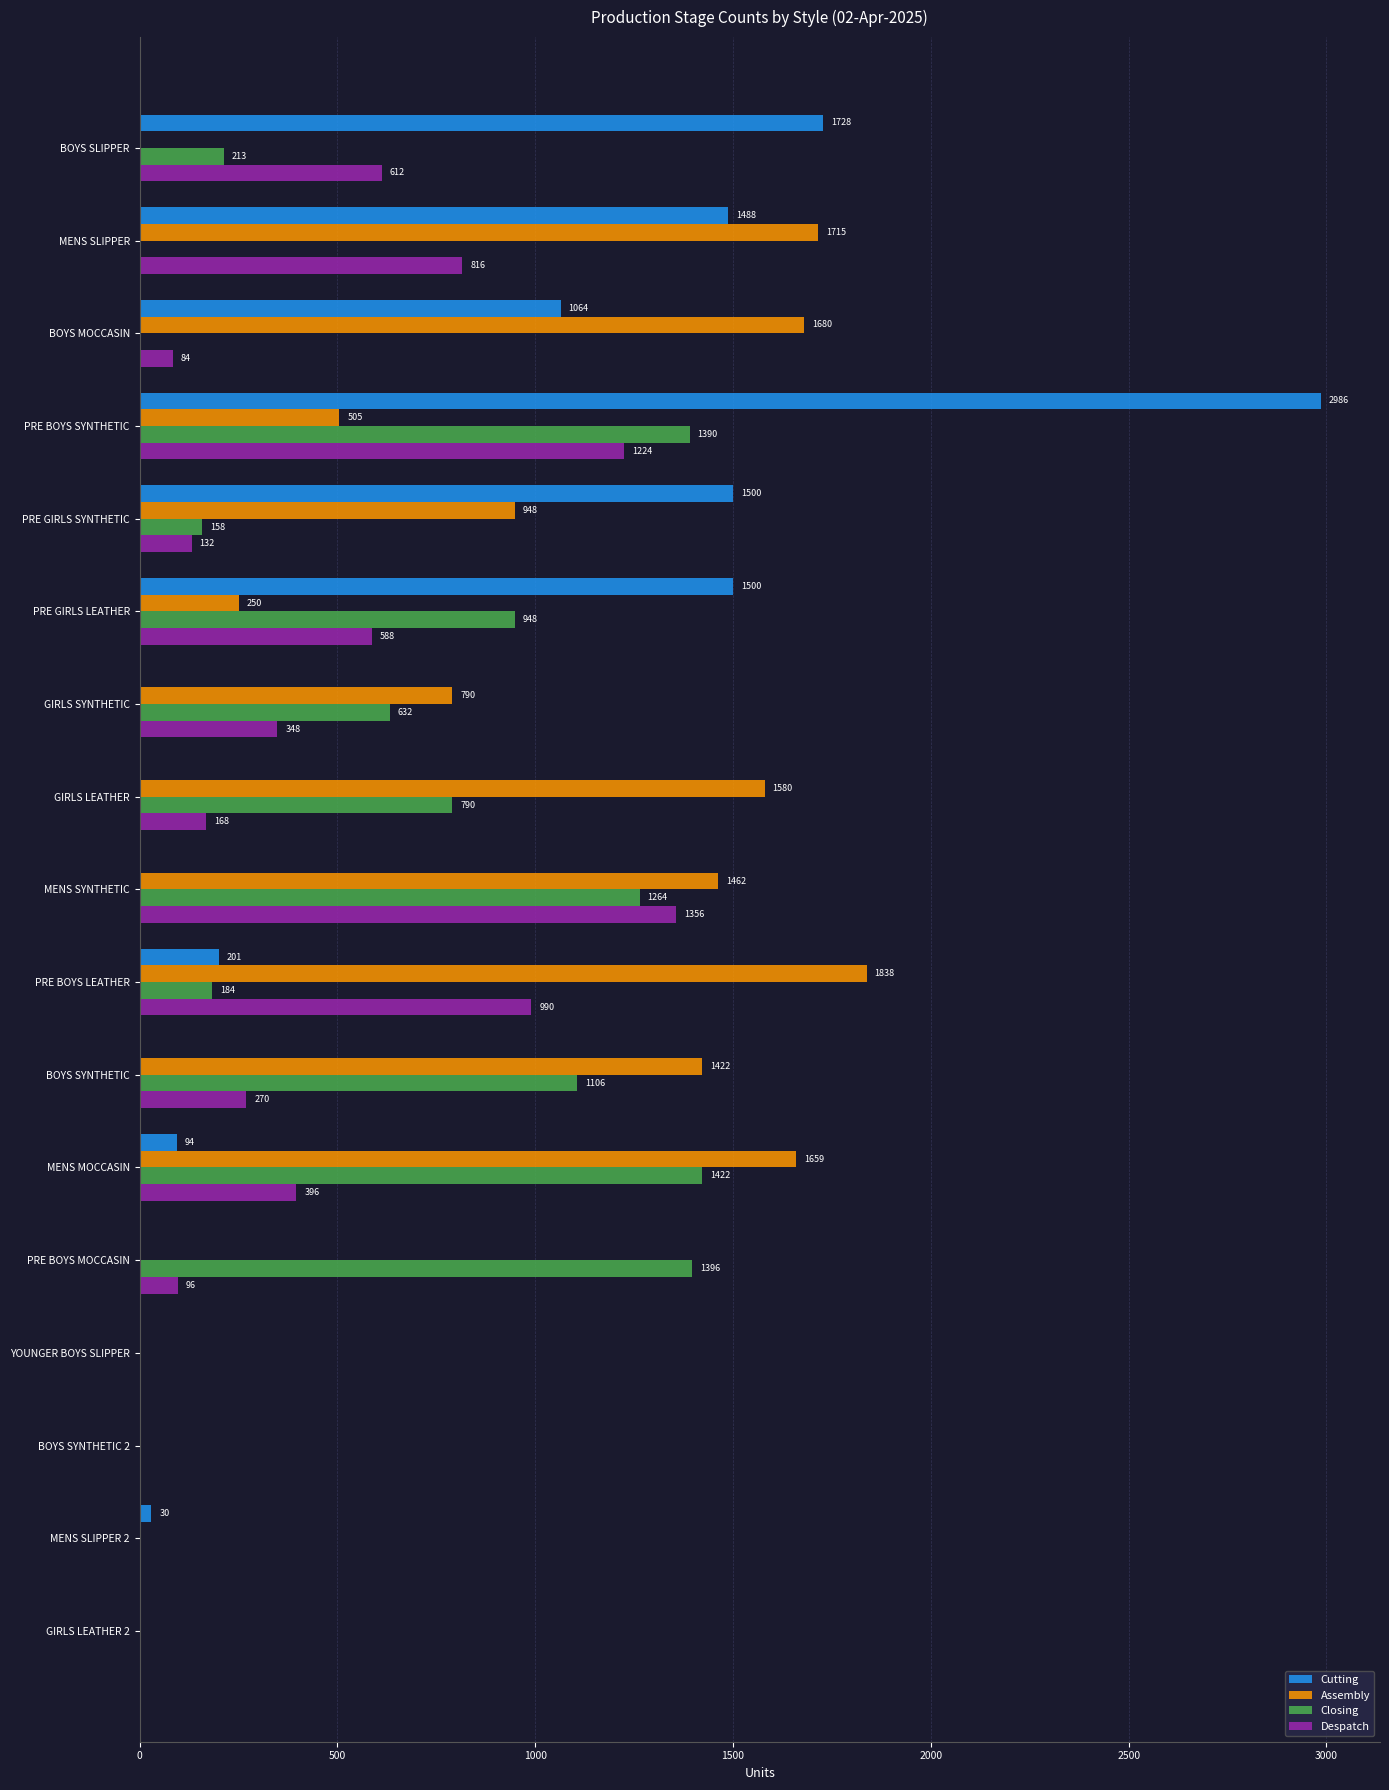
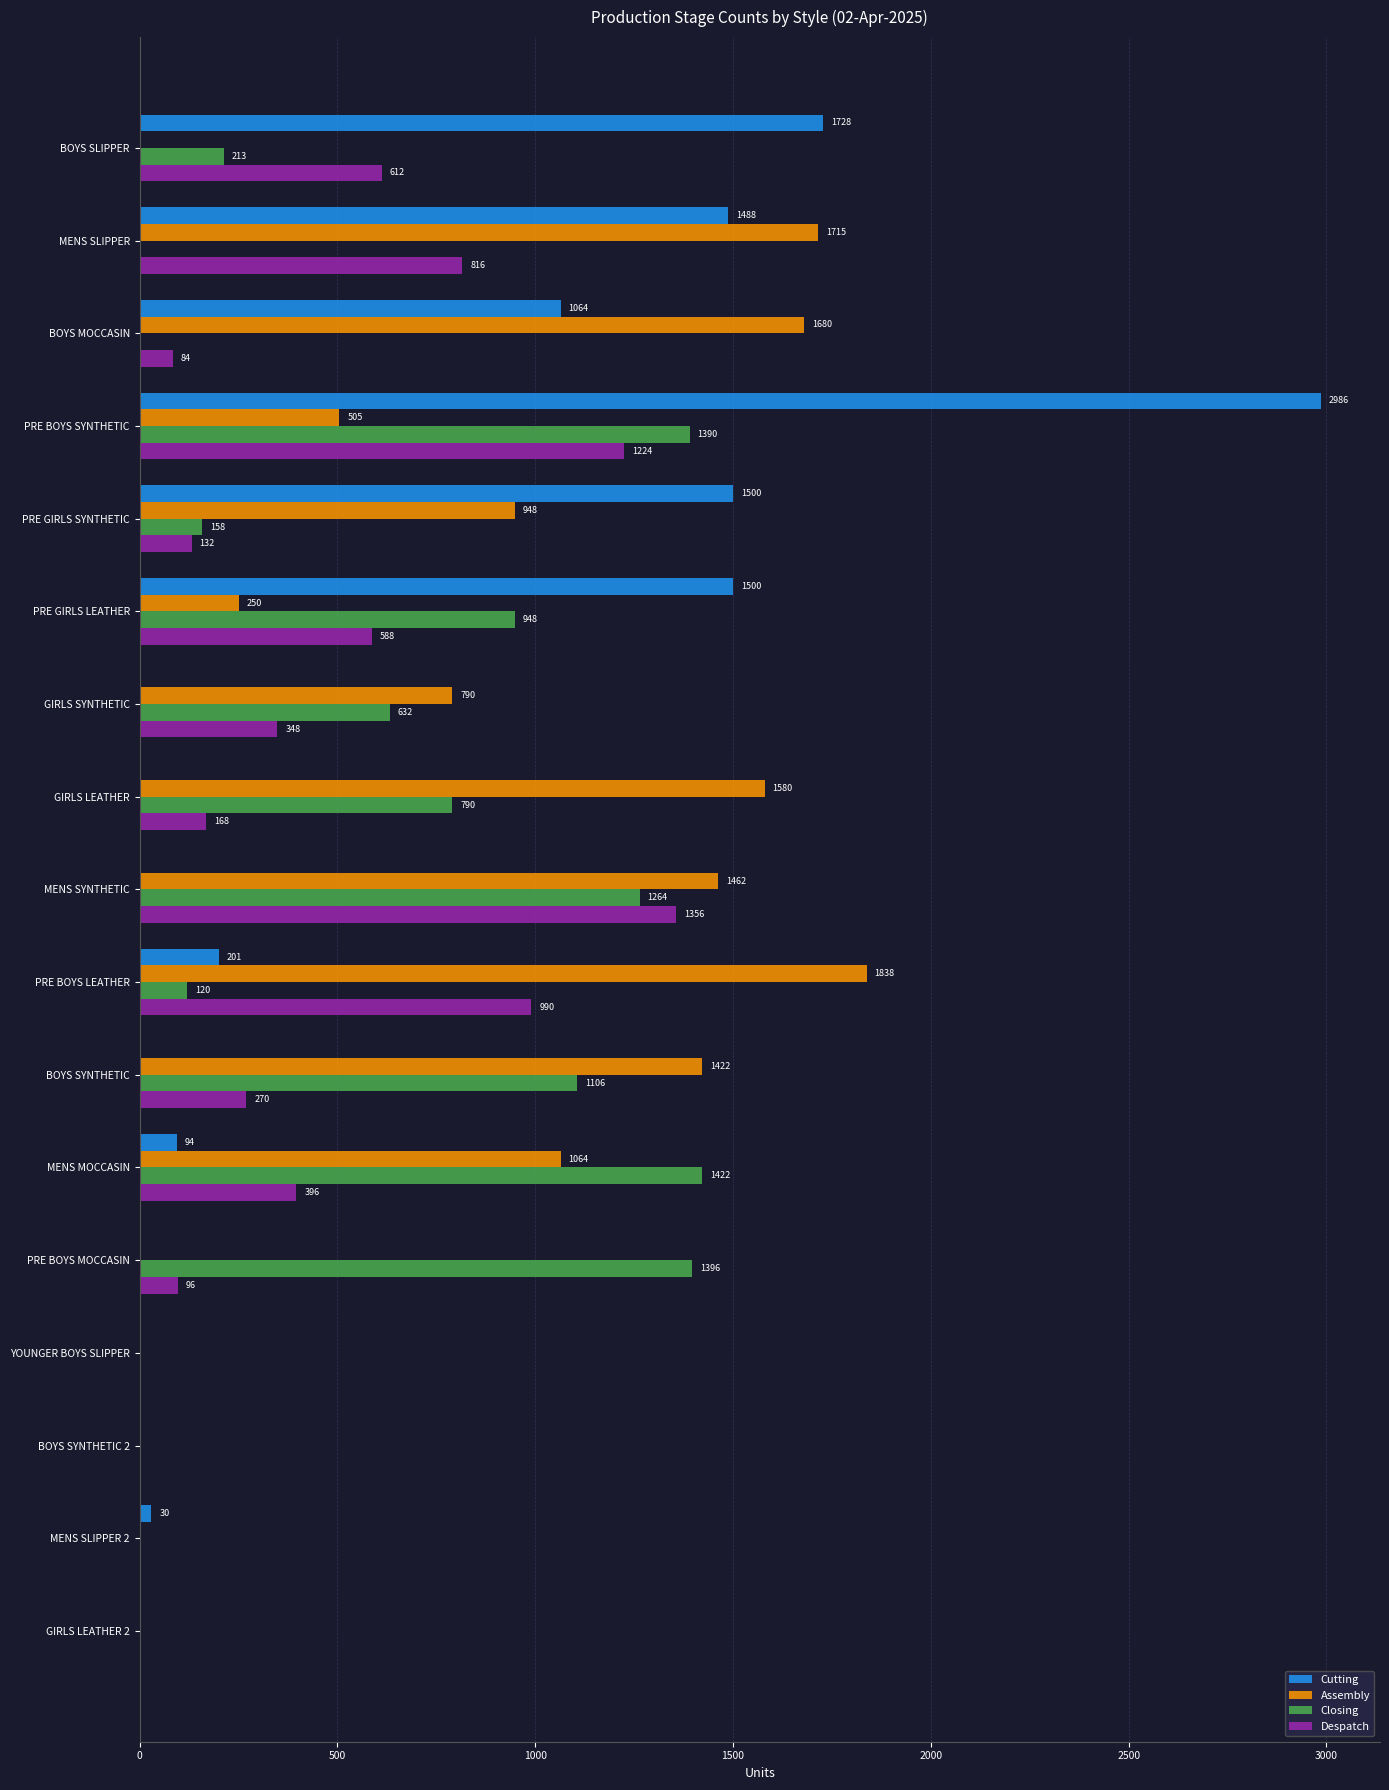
  {
    "Cutting": {
      "BOYS SLIPPER": 1728,
      "MENS SLIPPER": 1488,
      "BOYS MOCCASIN": 1064,
      "PRE BOYS SYNTHETIC": 2986,
      "PRE GIRLS SYNTHETIC": 1500,
      "PRE GIRLS LEATHER": 1500,
      "PRE BOYS LEATHER": 201,
      "MENS MOCCASIN": 94,
      "MENS SLIPPER 2": 30
    },
    "Assembly": {
      "MENS SLIPPER": 1715,
      "BOYS MOCCASIN": 1680,
      "PRE BOYS SYNTHETIC": 505,
      "PRE GIRLS SYNTHETIC": 948,
      "PRE GIRLS LEATHER": 250,
      "GIRLS SYNTHETIC": 790,
      "GIRLS LEATHER": 1580,
      "MENS SYNTHETIC": 1462,
      "PRE BOYS LEATHER": 1838,
      "BOYS SYNTHETIC": 1422,
-     "MENS MOCCASIN": 1659
+     "MENS MOCCASIN": 1064
    },
    "Closing": {
      "BOYS SLIPPER": 213,
      "PRE BOYS SYNTHETIC": 1390,
      "PRE GIRLS SYNTHETIC": 158,
      "PRE GIRLS LEATHER": 948,
      "GIRLS SYNTHETIC": 632,
      "GIRLS LEATHER": 790,
      "MENS SYNTHETIC": 1264,
-     "PRE BOYS LEATHER": 184,
+     "PRE BOYS LEATHER": 120,
      "BOYS SYNTHETIC": 1106,
      "MENS MOCCASIN": 1422,
      "PRE BOYS MOCCASIN": 1396
    },
    "Despatch": {
      "BOYS SLIPPER": 612,
      "MENS SLIPPER": 816,
      "BOYS MOCCASIN": 84,
      "PRE BOYS SYNTHETIC": 1224,
      "PRE GIRLS SYNTHETIC": 132,
      "PRE GIRLS LEATHER": 588,
      "GIRLS SYNTHETIC": 348,
      "GIRLS LEATHER": 168,
      "MENS SYNTHETIC": 1356,
      "PRE BOYS LEATHER": 990,
      "BOYS SYNTHETIC": 270,
      "MENS MOCCASIN": 396,
      "PRE BOYS MOCCASIN": 96
    }
  }
